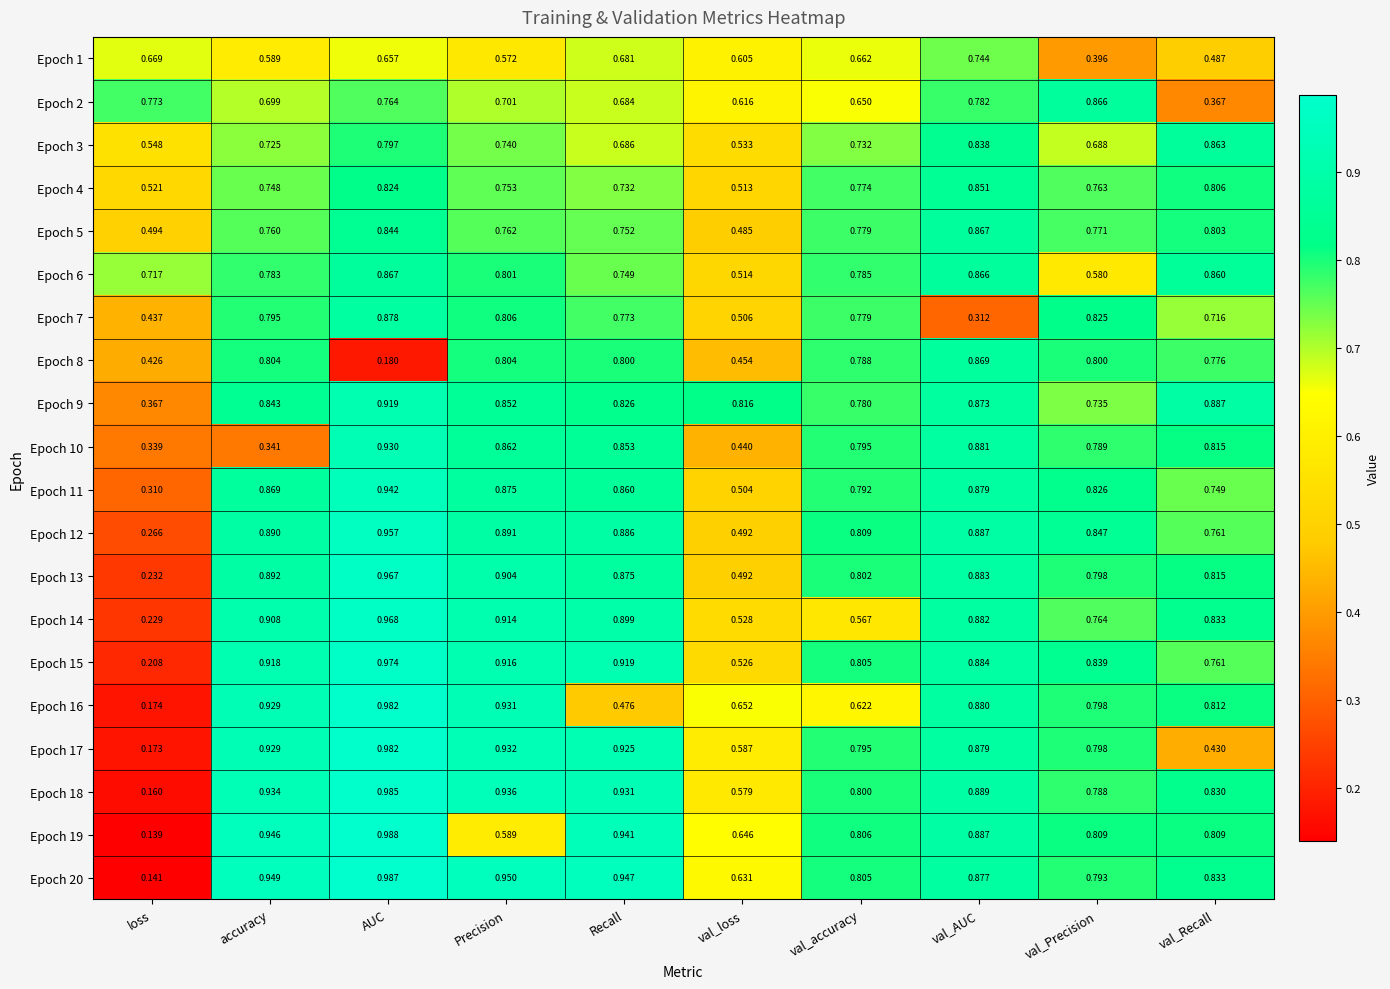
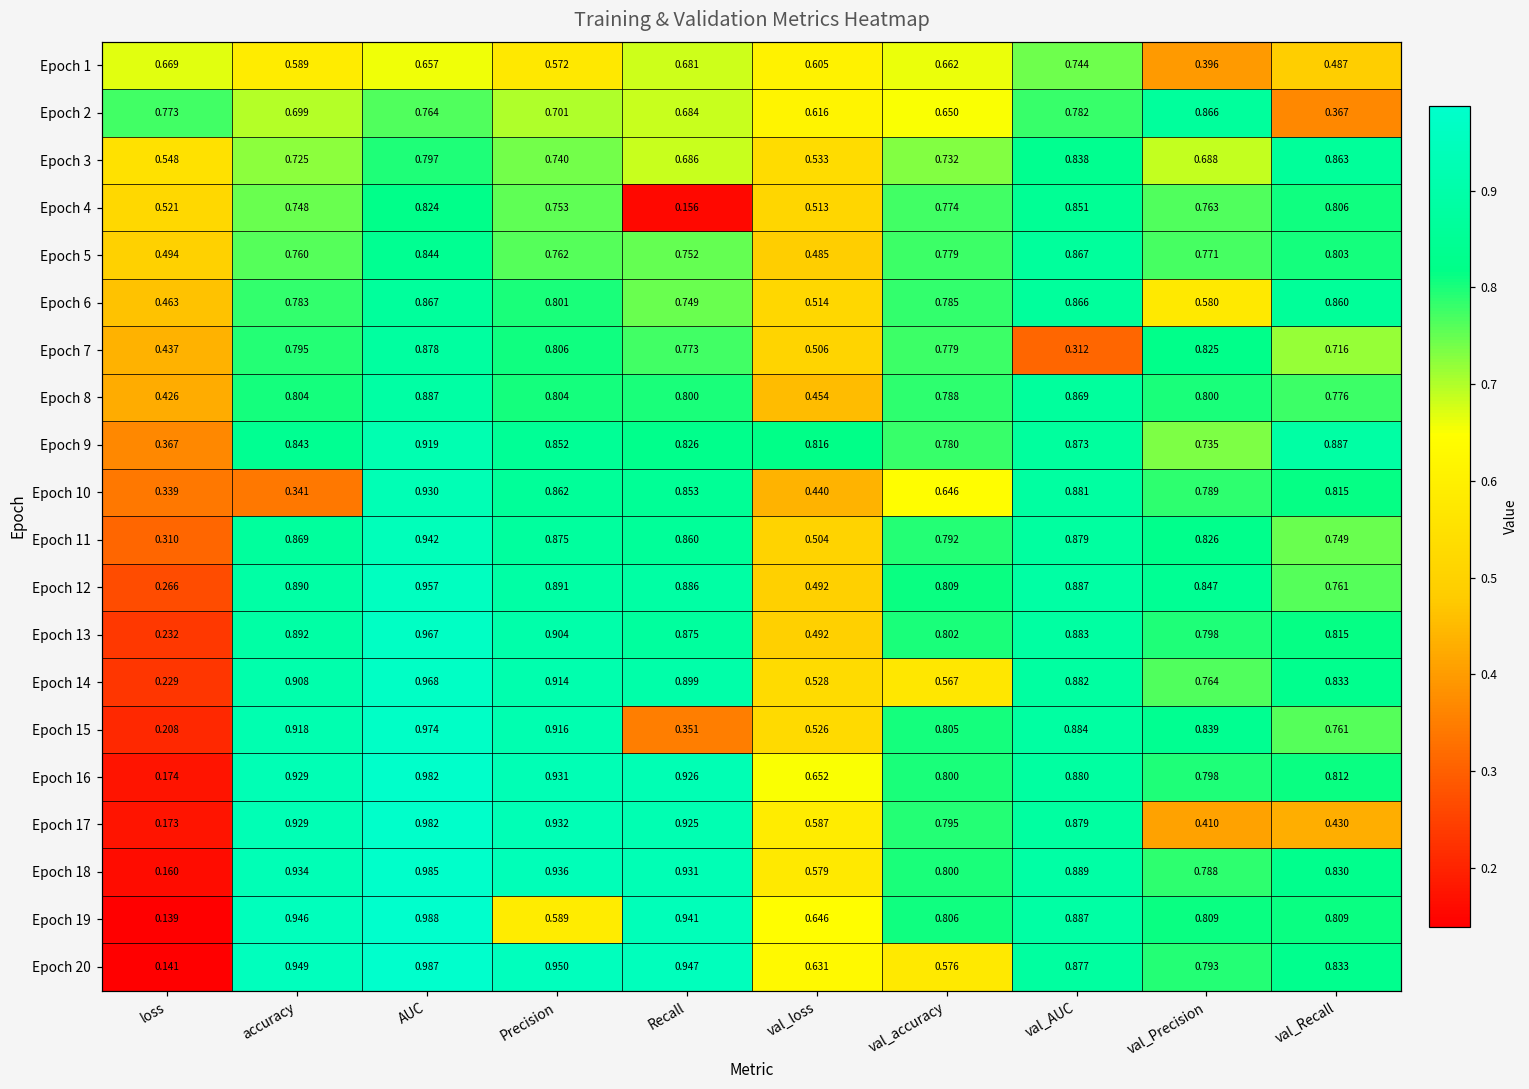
  {
    "Epoch 1": {
      "loss": 0.669,
      "accuracy": 0.589,
      "AUC": 0.657,
      "Precision": 0.572,
      "Recall": 0.681,
      "val_loss": 0.605,
      "val_accuracy": 0.662,
      "val_AUC": 0.744,
      "val_Precision": 0.396,
      "val_Recall": 0.487
    },
    "Epoch 2": {
      "loss": 0.773,
      "accuracy": 0.699,
      "AUC": 0.764,
      "Precision": 0.701,
      "Recall": 0.684,
      "val_loss": 0.616,
      "val_accuracy": 0.650,
      "val_AUC": 0.782,
      "val_Precision": 0.866,
      "val_Recall": 0.367
    },
    "Epoch 3": {
      "loss": 0.548,
      "accuracy": 0.725,
      "AUC": 0.797,
      "Precision": 0.740,
      "Recall": 0.686,
      "val_loss": 0.533,
      "val_accuracy": 0.732,
      "val_AUC": 0.838,
      "val_Precision": 0.688,
      "val_Recall": 0.863
    },
    "Epoch 4": {
      "loss": 0.521,
      "accuracy": 0.748,
      "AUC": 0.824,
      "Precision": 0.753,
-     "Recall": 0.732,
+     "Recall": 0.156,
      "val_loss": 0.513,
      "val_accuracy": 0.774,
      "val_AUC": 0.851,
      "val_Precision": 0.763,
      "val_Recall": 0.806
    },
    "Epoch 5": {
      "loss": 0.494,
      "accuracy": 0.760,
      "AUC": 0.844,
      "Precision": 0.762,
      "Recall": 0.752,
      "val_loss": 0.485,
      "val_accuracy": 0.779,
      "val_AUC": 0.867,
      "val_Precision": 0.771,
      "val_Recall": 0.803
    },
    "Epoch 6": {
-     "loss": 0.717,
+     "loss": 0.463,
      "accuracy": 0.783,
      "AUC": 0.867,
      "Precision": 0.801,
      "Recall": 0.749,
      "val_loss": 0.514,
      "val_accuracy": 0.785,
      "val_AUC": 0.866,
      "val_Precision": 0.580,
      "val_Recall": 0.860
    },
    "Epoch 7": {
      "loss": 0.437,
      "accuracy": 0.795,
      "AUC": 0.878,
      "Precision": 0.806,
      "Recall": 0.773,
      "val_loss": 0.506,
      "val_accuracy": 0.779,
      "val_AUC": 0.312,
      "val_Precision": 0.825,
      "val_Recall": 0.716
    },
    "Epoch 8": {
      "loss": 0.426,
      "accuracy": 0.804,
-     "AUC": 0.180,
+     "AUC": 0.887,
      "Precision": 0.804,
      "Recall": 0.800,
      "val_loss": 0.454,
      "val_accuracy": 0.788,
      "val_AUC": 0.869,
      "val_Precision": 0.800,
      "val_Recall": 0.776
    },
    "Epoch 9": {
      "loss": 0.367,
      "accuracy": 0.843,
      "AUC": 0.919,
      "Precision": 0.852,
      "Recall": 0.826,
      "val_loss": 0.816,
      "val_accuracy": 0.780,
      "val_AUC": 0.873,
      "val_Precision": 0.735,
      "val_Recall": 0.887
    },
    "Epoch 10": {
      "loss": 0.339,
      "accuracy": 0.341,
      "AUC": 0.930,
      "Precision": 0.862,
      "Recall": 0.853,
      "val_loss": 0.440,
-     "val_accuracy": 0.795,
+     "val_accuracy": 0.646,
      "val_AUC": 0.881,
      "val_Precision": 0.789,
      "val_Recall": 0.815
    },
    "Epoch 11": {
      "loss": 0.310,
      "accuracy": 0.869,
      "AUC": 0.942,
      "Precision": 0.875,
      "Recall": 0.860,
      "val_loss": 0.504,
      "val_accuracy": 0.792,
      "val_AUC": 0.879,
      "val_Precision": 0.826,
      "val_Recall": 0.749
    },
    "Epoch 12": {
      "loss": 0.266,
      "accuracy": 0.890,
      "AUC": 0.957,
      "Precision": 0.891,
      "Recall": 0.886,
      "val_loss": 0.492,
      "val_accuracy": 0.809,
      "val_AUC": 0.887,
      "val_Precision": 0.847,
      "val_Recall": 0.761
    },
    "Epoch 13": {
      "loss": 0.232,
      "accuracy": 0.892,
      "AUC": 0.967,
      "Precision": 0.904,
      "Recall": 0.875,
      "val_loss": 0.492,
      "val_accuracy": 0.802,
      "val_AUC": 0.883,
      "val_Precision": 0.798,
      "val_Recall": 0.815
    },
    "Epoch 14": {
      "loss": 0.229,
      "accuracy": 0.908,
      "AUC": 0.968,
      "Precision": 0.914,
      "Recall": 0.899,
      "val_loss": 0.528,
      "val_accuracy": 0.567,
      "val_AUC": 0.882,
      "val_Precision": 0.764,
      "val_Recall": 0.833
    },
    "Epoch 15": {
      "loss": 0.208,
      "accuracy": 0.918,
      "AUC": 0.974,
      "Precision": 0.916,
-     "Recall": 0.919,
+     "Recall": 0.351,
      "val_loss": 0.526,
      "val_accuracy": 0.805,
      "val_AUC": 0.884,
      "val_Precision": 0.839,
      "val_Recall": 0.761
    },
    "Epoch 16": {
      "loss": 0.174,
      "accuracy": 0.929,
      "AUC": 0.982,
      "Precision": 0.931,
-     "Recall": 0.476,
+     "Recall": 0.926,
      "val_loss": 0.652,
-     "val_accuracy": 0.622,
+     "val_accuracy": 0.800,
      "val_AUC": 0.880,
      "val_Precision": 0.798,
      "val_Recall": 0.812
    },
    "Epoch 17": {
      "loss": 0.173,
      "accuracy": 0.929,
      "AUC": 0.982,
      "Precision": 0.932,
      "Recall": 0.925,
      "val_loss": 0.587,
      "val_accuracy": 0.795,
      "val_AUC": 0.879,
-     "val_Precision": 0.798,
+     "val_Precision": 0.410,
      "val_Recall": 0.430
    },
    "Epoch 18": {
      "loss": 0.160,
      "accuracy": 0.934,
      "AUC": 0.985,
      "Precision": 0.936,
      "Recall": 0.931,
      "val_loss": 0.579,
      "val_accuracy": 0.800,
      "val_AUC": 0.889,
      "val_Precision": 0.788,
      "val_Recall": 0.830
    },
    "Epoch 19": {
      "loss": 0.139,
      "accuracy": 0.946,
      "AUC": 0.988,
      "Precision": 0.589,
      "Recall": 0.941,
      "val_loss": 0.646,
      "val_accuracy": 0.806,
      "val_AUC": 0.887,
      "val_Precision": 0.809,
      "val_Recall": 0.809
    },
    "Epoch 20": {
      "loss": 0.141,
      "accuracy": 0.949,
      "AUC": 0.987,
      "Precision": 0.950,
      "Recall": 0.947,
      "val_loss": 0.631,
-     "val_accuracy": 0.805,
+     "val_accuracy": 0.576,
      "val_AUC": 0.877,
      "val_Precision": 0.793,
      "val_Recall": 0.833
    }
  }
